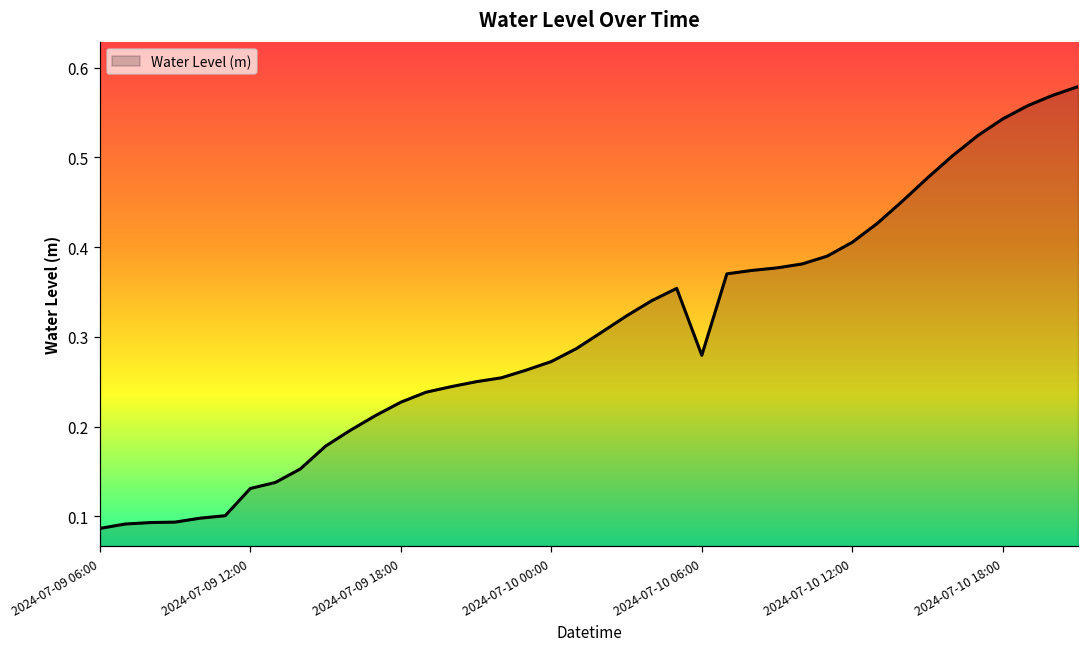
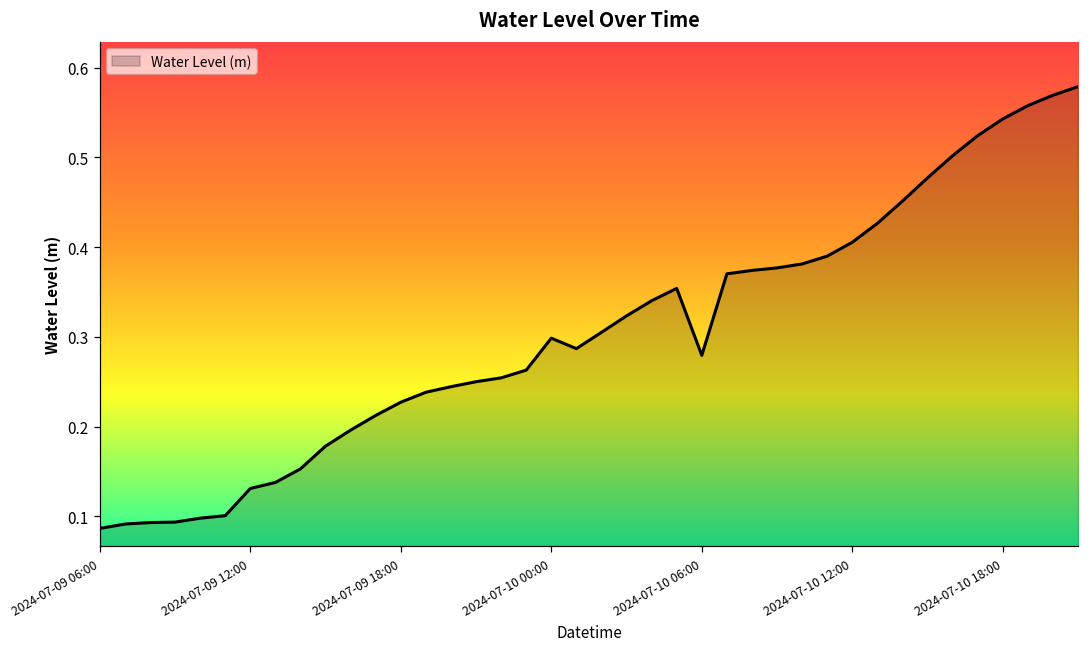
  {
    "2024-07-09 06:00": 0.09,
    "2024-07-09 12:00": 0.13,
    "2024-07-09 18:00": 0.23,
-   "2024-07-10 00:00": 0.27,
+   "2024-07-10 00:00": 0.30,
    "2024-07-10 06:00": 0.28,
    "2024-07-10 12:00": 0.41,
    "2024-07-10 18:00": 0.54
  }
